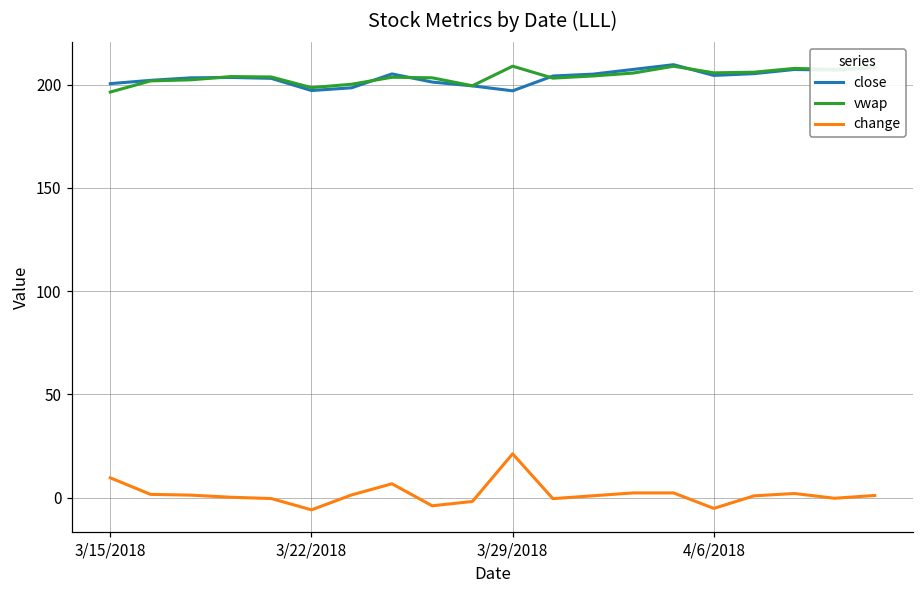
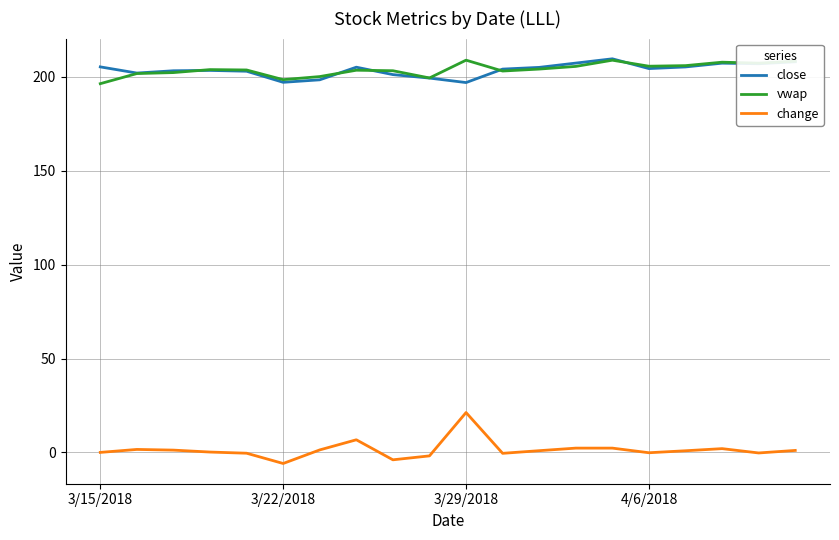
  {
    "close": {
-     "3/15/2018": 200,
+     "3/15/2018": 205,
      "3/22/2018": 197,
      "3/29/2018": 197
    },
    "vwap": {
      "3/15/2018": 196,
      "3/22/2018": 199,
      "3/29/2018": 209
    },
    "change": {
-     "3/15/2018": 10,
+     "3/15/2018": 0,
      "3/22/2018": -6,
      "3/29/2018": 21,
-     "4/6/2018": -5
+     "4/6/2018": 0
    }
  }
